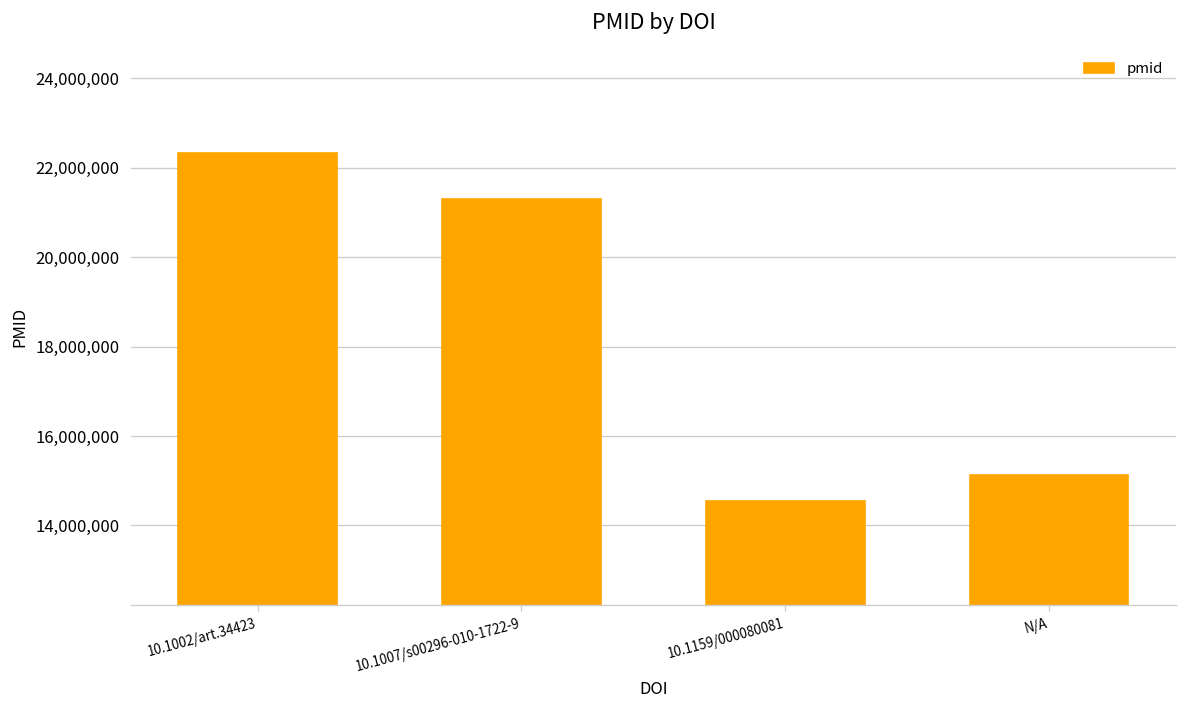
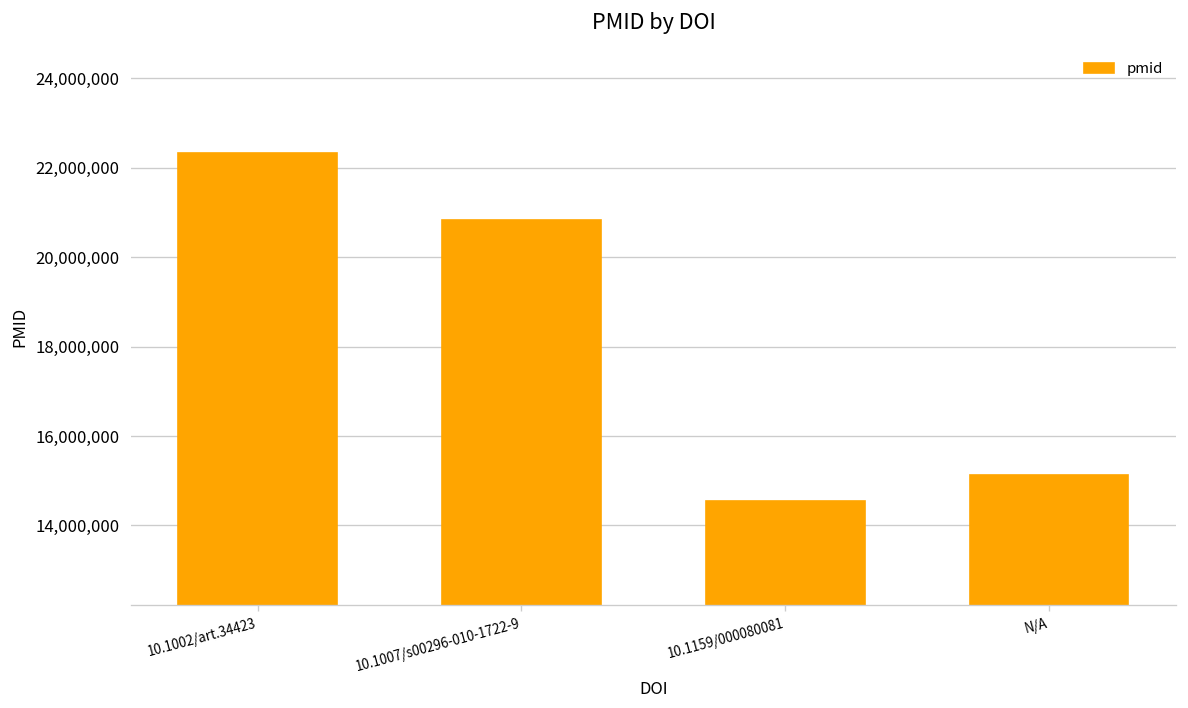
  {
    "10.1002/art.34423": "22,300,000",
-   "10.1007/s00296-010-1722-9": "21,300,000",
+   "10.1007/s00296-010-1722-9": "20,800,000",
    "10.1159/000080081": "14,600,000",
    "N/A": "15,100,000"
  }
